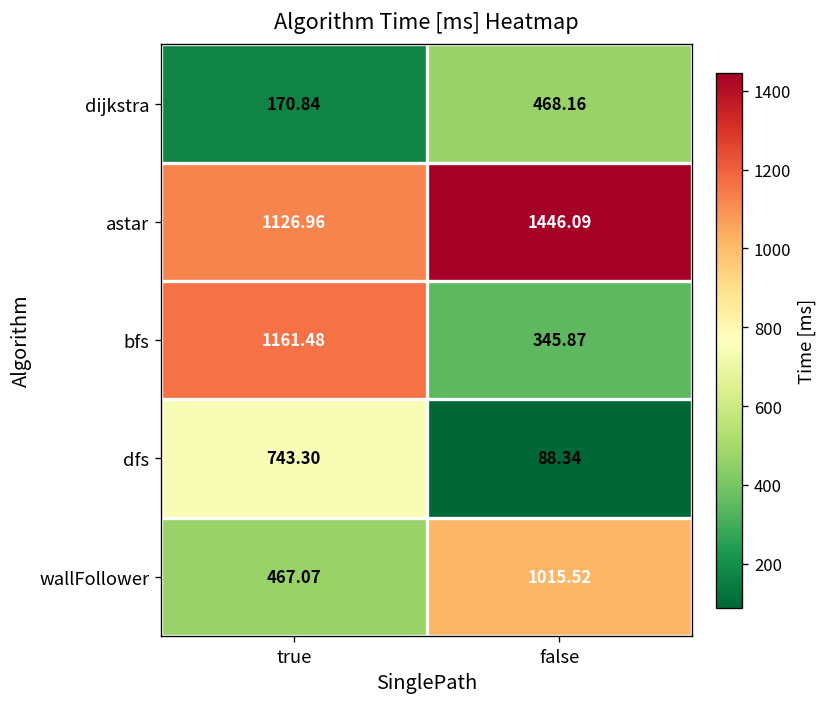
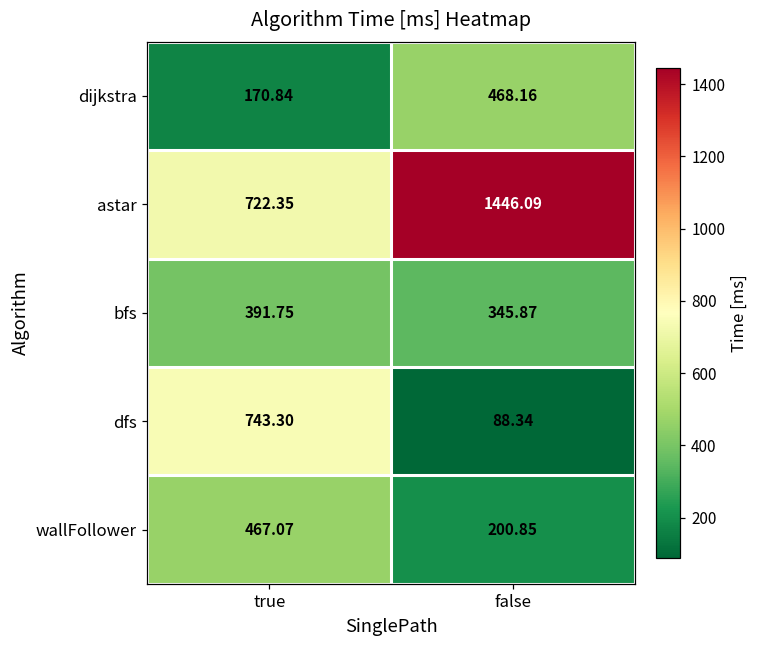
  {
    "dijkstra": {
      "true": 170.84,
      "false": 468.16
    },
    "astar": {
-     "true": 1126.96,
+     "true": 722.35,
      "false": 1446.09
    },
    "bfs": {
-     "true": 1161.48,
+     "true": 391.75,
      "false": 345.87
    },
    "dfs": {
      "true": 743.30,
      "false": 88.34
    },
    "wallFollower": {
      "true": 467.07,
-     "false": 1015.52
+     "false": 200.85
    }
  }
